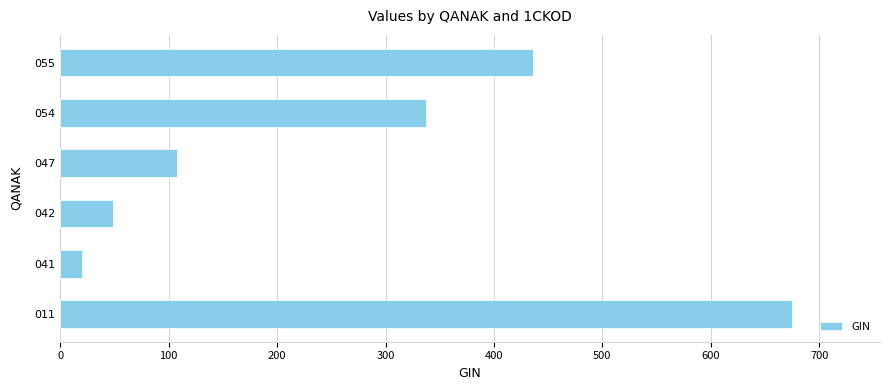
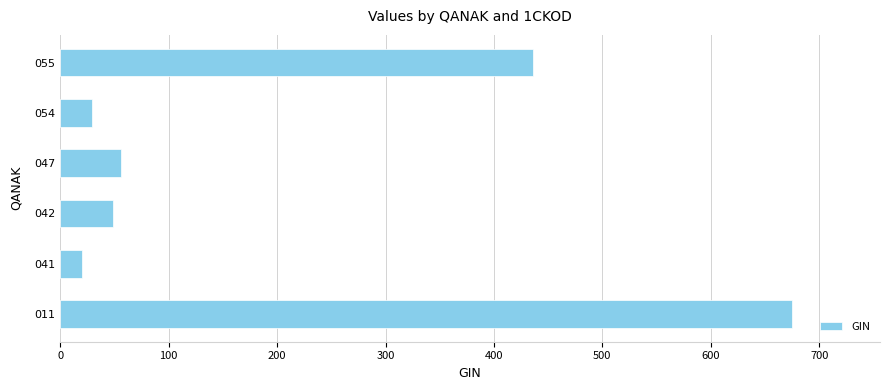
  {
    "055": 436,
-   "054": 338,
-   "047": 108,
+   "054": 29,
+   "047": 56,
    "042": 49,
    "041": 20,
    "011": 675
  }
